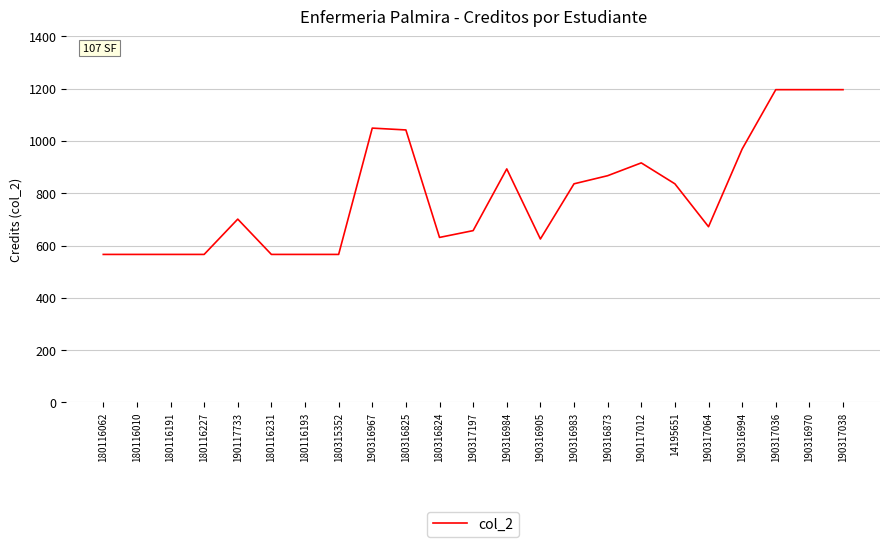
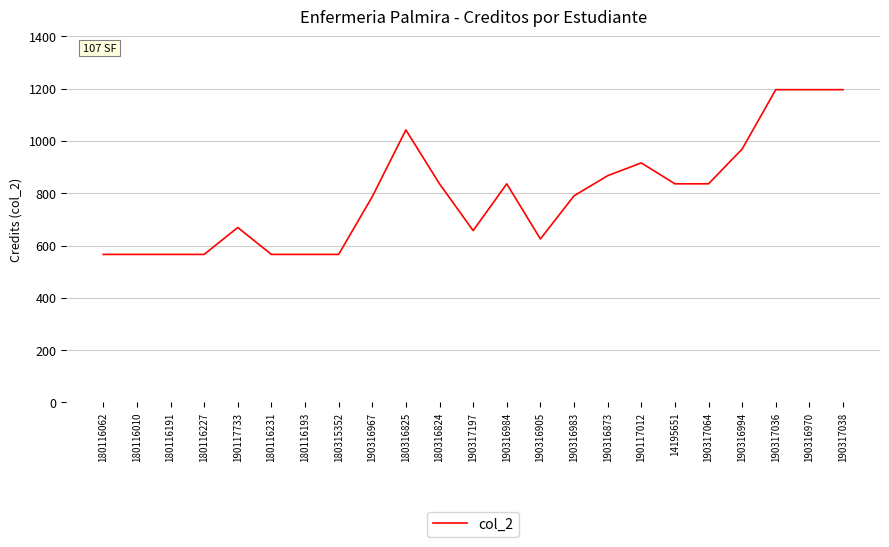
  {
    "180116062": 570,
    "180116010": 570,
    "180116191": 570,
    "180116227": 570,
-   "190117733": 700,
+   "190117733": 670,
    "180116231": 570,
    "180116193": 570,
    "180315352": 570,
-   "190316967": 1050,
+   "190316967": 790,
    "180316825": 1040,
-   "180316824": 630,
+   "180316824": 840,
    "190317197": 660,
-   "190316984": 890,
+   "190316984": 840,
    "190316905": 630,
-   "190316983": 840,
+   "190316983": 790,
    "190316873": 870,
    "190117012": 920,
    "14195651": 840,
-   "190317064": 670,
+   "190317064": 840,
    "190316994": 970,
    "190317036": 1200,
    "190316970": 1200,
    "190317038": 1200
  }
